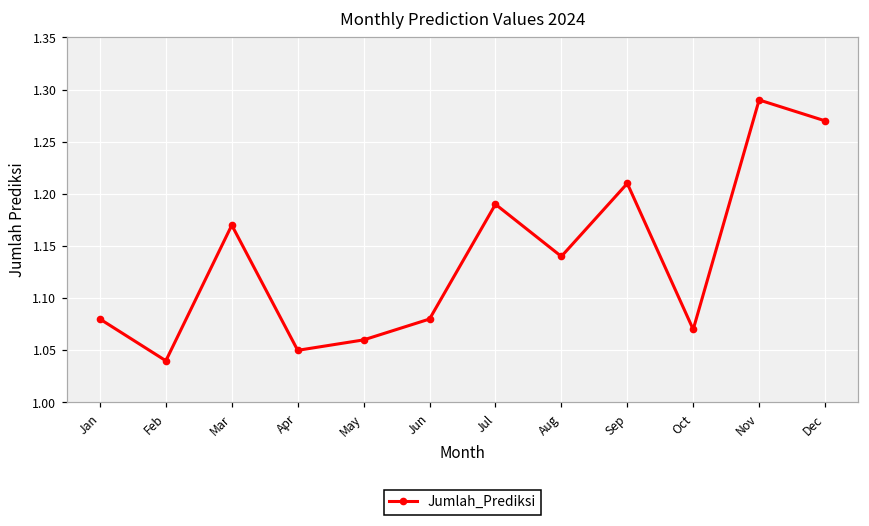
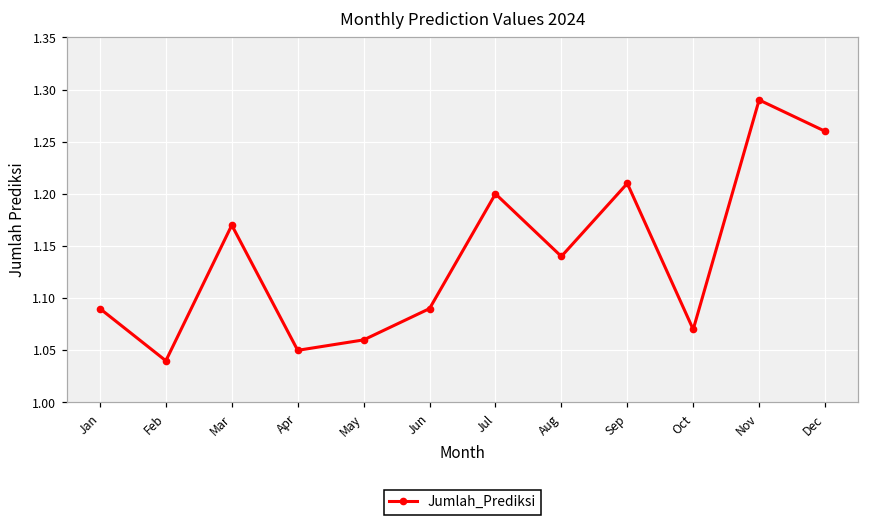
  {
-   "Jan": 1.08,
+   "Jan": 1.09,
    "Feb": 1.04,
    "Mar": 1.17,
    "Apr": 1.05,
    "May": 1.06,
-   "Jun": 1.08,
-   "Jul": 1.19,
+   "Jun": 1.09,
+   "Jul": 1.20,
    "Aug": 1.14,
    "Sep": 1.21,
    "Oct": 1.07,
    "Nov": 1.29,
-   "Dec": 1.27
+   "Dec": 1.26
  }
